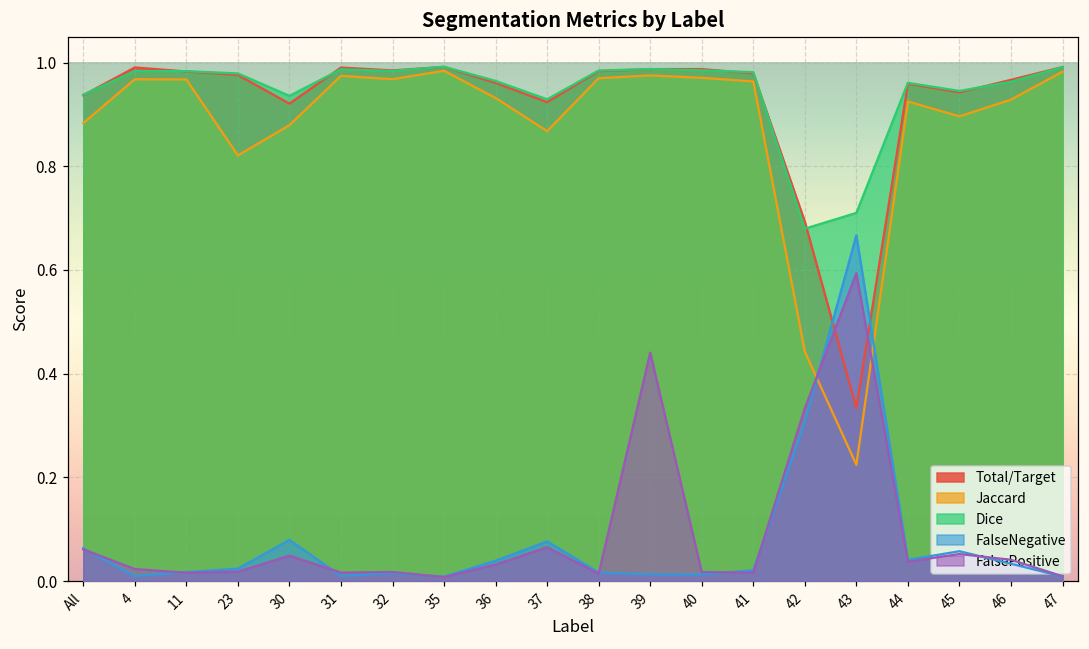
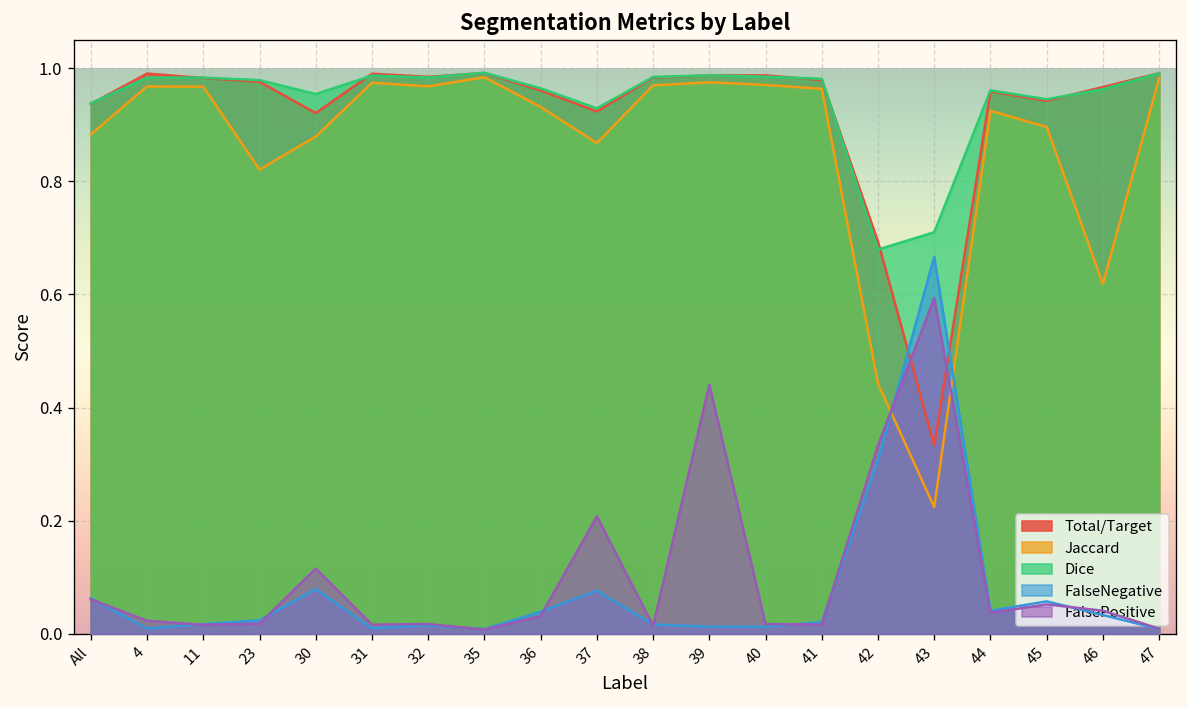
  {
    "Total/Target": {
      "4": 0.99,
      "30": 0.92,
      "37": 0.92,
      "42": 0.69,
      "43": 0.33
    },
    "Jaccard": {
      "All": 0.88,
      "4": 0.97,
      "11": 0.97,
      "23": 0.82,
      "30": 0.88,
      "31": 0.97,
      "32": 0.97,
      "35": 0.98,
      "36": 0.93,
      "37": 0.87,
      "38": 0.97,
      "39": 0.98,
      "40": 0.97,
      "41": 0.96,
      "42": 0.44,
      "43": 0.22,
      "44": 0.92,
      "45": 0.90,
-     "46": 0.93,
+     "46": 0.62,
      "47": 0.98
    },
    "Dice": {
      "4": 0.98,
-     "30": 0.94,
+     "30": 0.95,
      "37": 0.93,
      "42": 0.68,
      "43": 0.71
    },
    "FalseNegative": {
      "4": 0.01,
      "23": 0.02,
      "30": 0.08,
      "31": 0.01,
      "36": 0.04,
      "37": 0.08,
      "39": 0.01,
      "42": 0.31,
      "43": 0.67
    },
    "FalsePositive": {
      "4": 0.02,
      "23": 0.02,
-     "30": 0.05,
+     "30": 0.12,
      "31": 0.02,
      "36": 0.03,
-     "37": 0.07,
+     "37": 0.21,
      "39": 0.44,
      "42": 0.33,
      "43": 0.59
    }
  }
